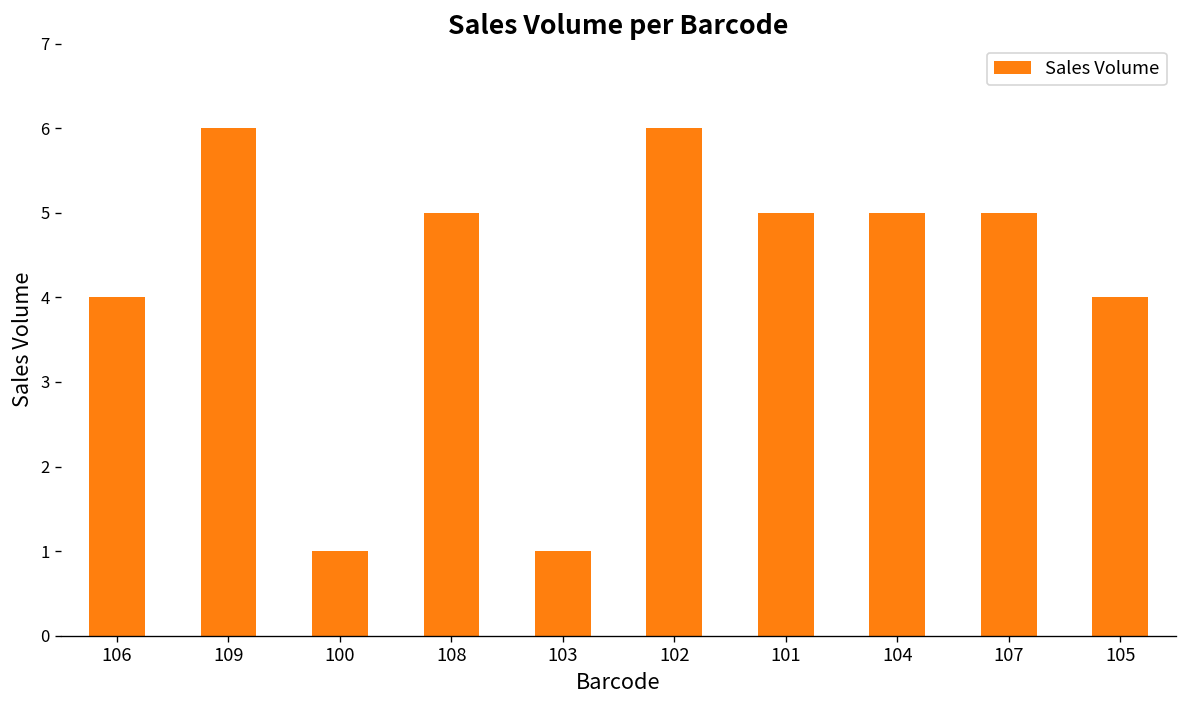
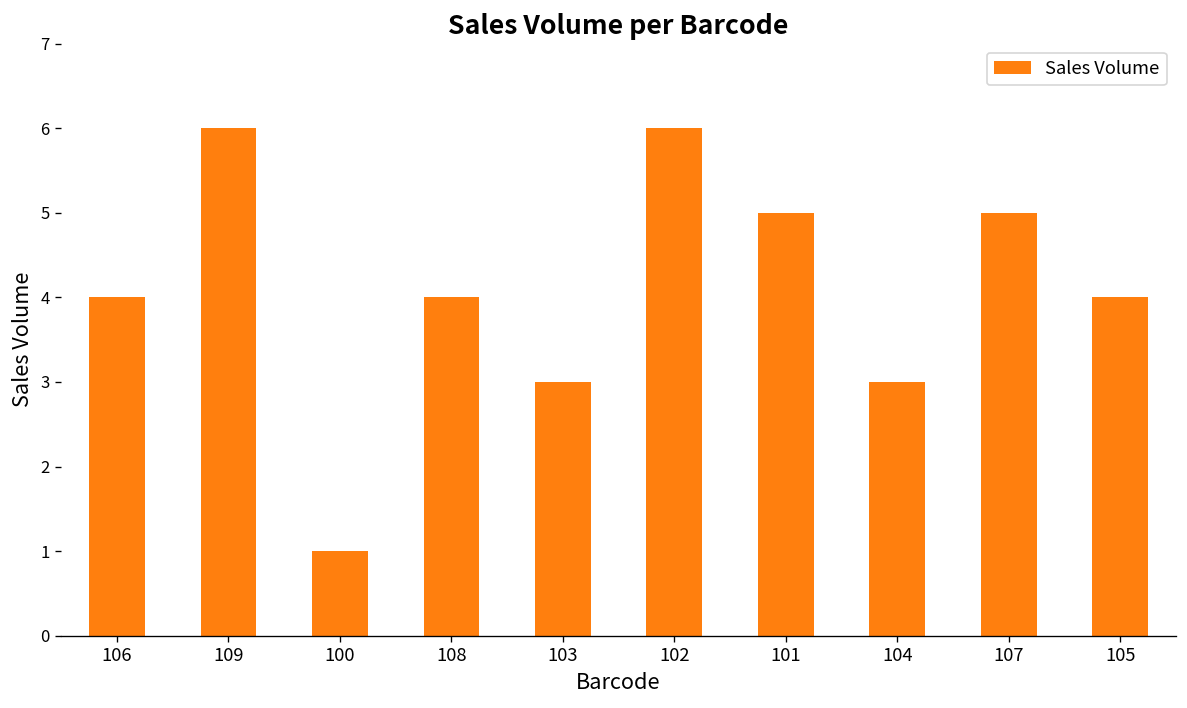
  {
    "106": 4,
    "109": 6,
    "100": 1,
-   "108": 5,
-   "103": 1,
+   "108": 4,
+   "103": 3,
    "102": 6,
    "101": 5,
-   "104": 5,
+   "104": 3,
    "107": 5,
    "105": 4
  }
